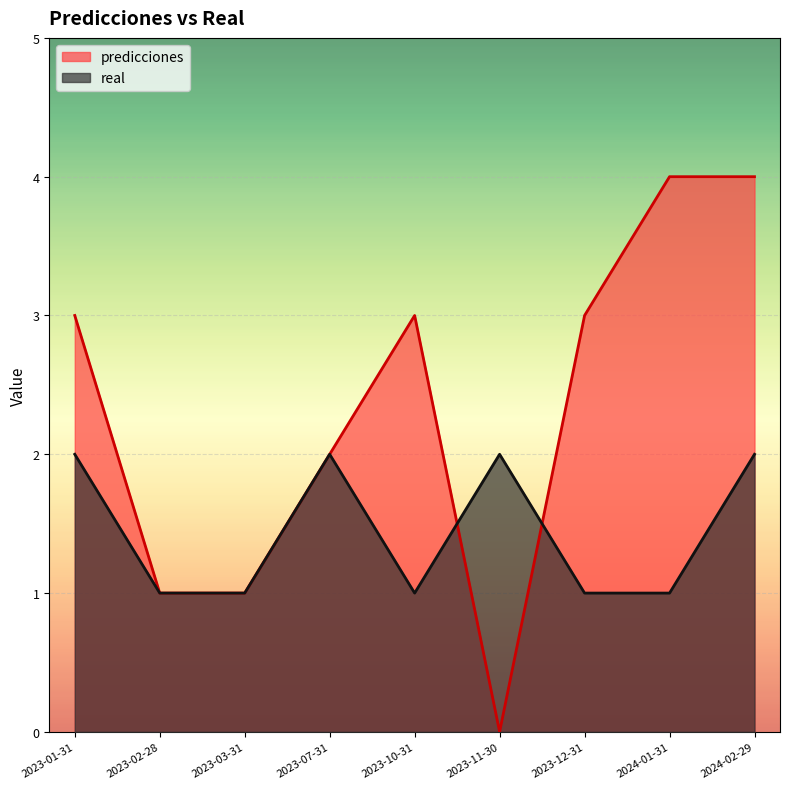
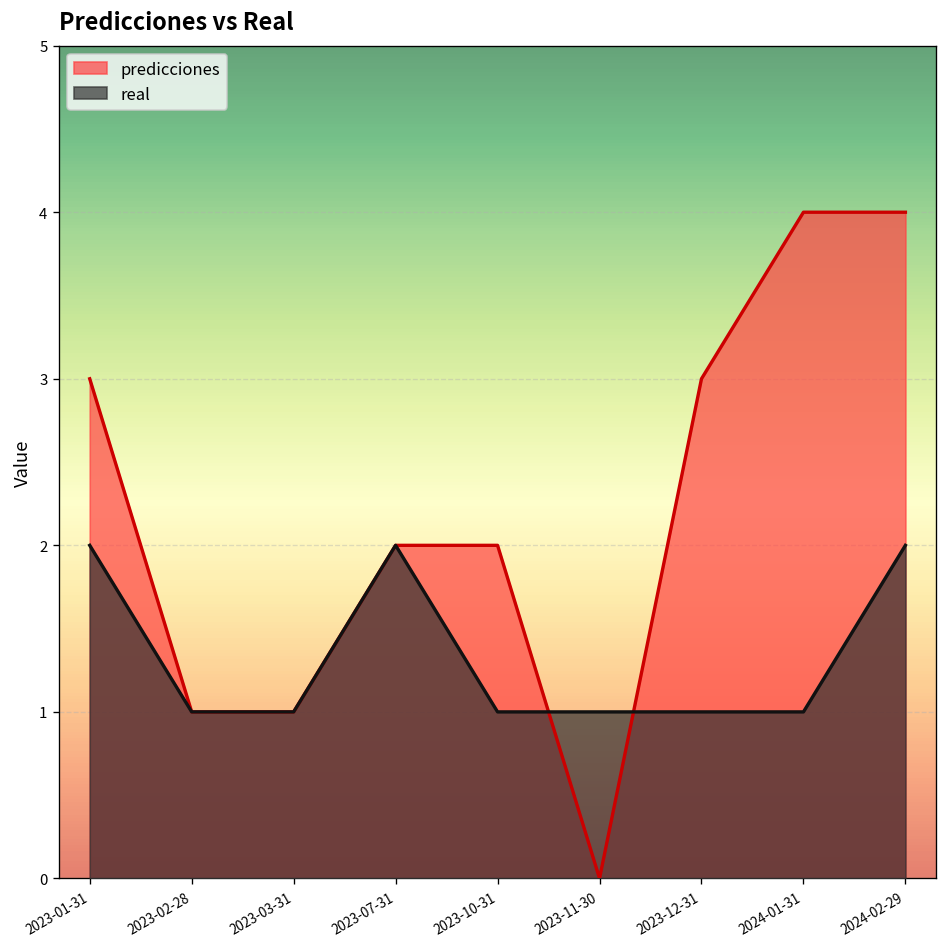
  {
    "predicciones": {
      "2023-01-31": 3,
-     "2023-10-31": 3,
+     "2023-10-31": 2,
      "2023-11-30": 0,
      "2023-12-31": 3,
      "2024-01-31": 4,
      "2024-02-29": 4
    },
    "real": {
      "2023-01-31": 2,
      "2023-10-31": 1,
-     "2023-11-30": 2,
+     "2023-11-30": 1,
      "2023-12-31": 1,
      "2024-01-31": 1,
      "2024-02-29": 2
    }
  }
